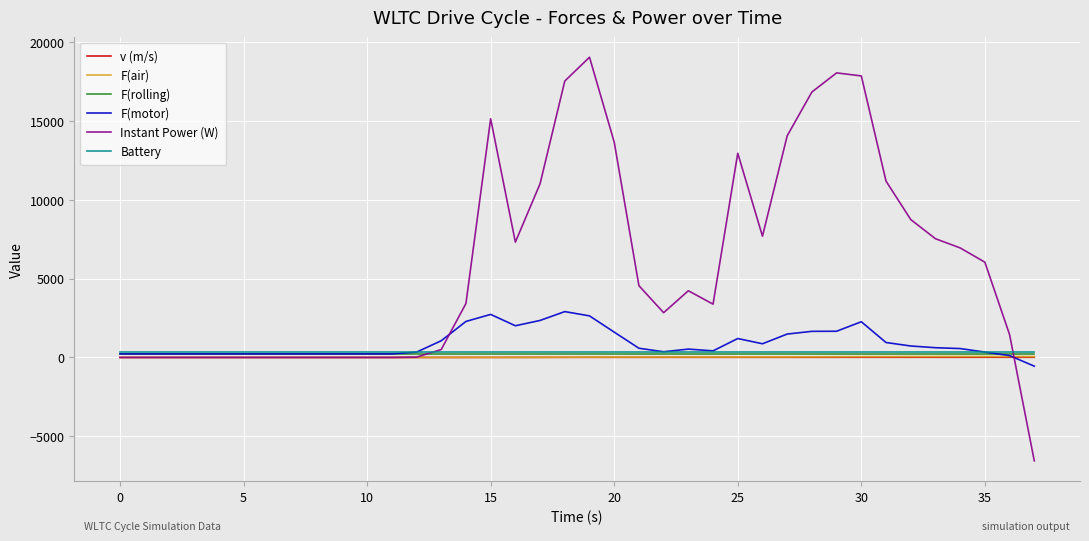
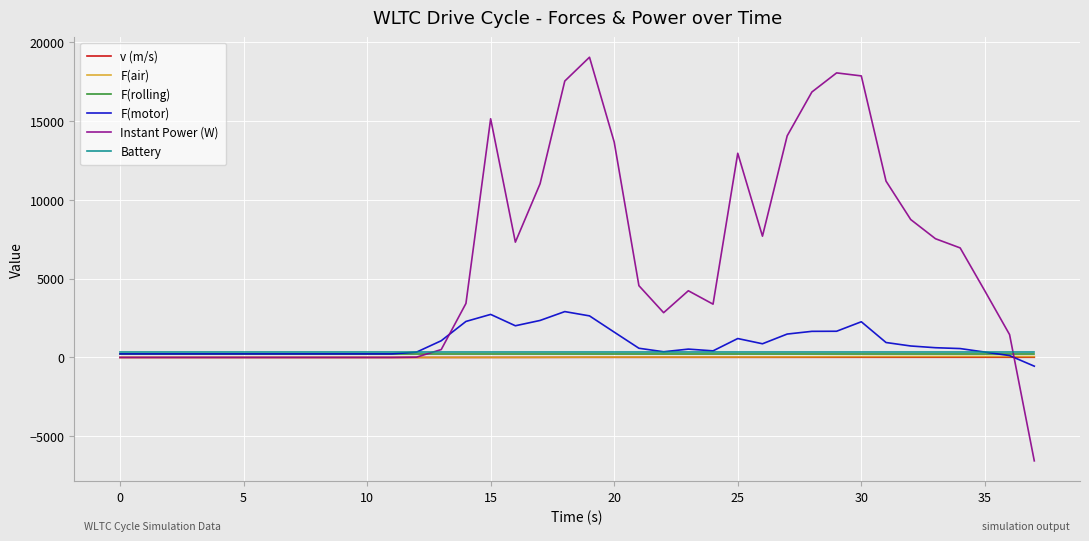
  {
    "F(motor)": {
      "15": 2700,
      "20": 1600,
      "25": 1200,
      "30": 2300
    },
    "Instant Power (W)": {
      "15": 15100,
      "20": 13700,
      "25": 12900,
      "30": 17800,
-     "35": 6000
+     "35": 4200
    }
  }
